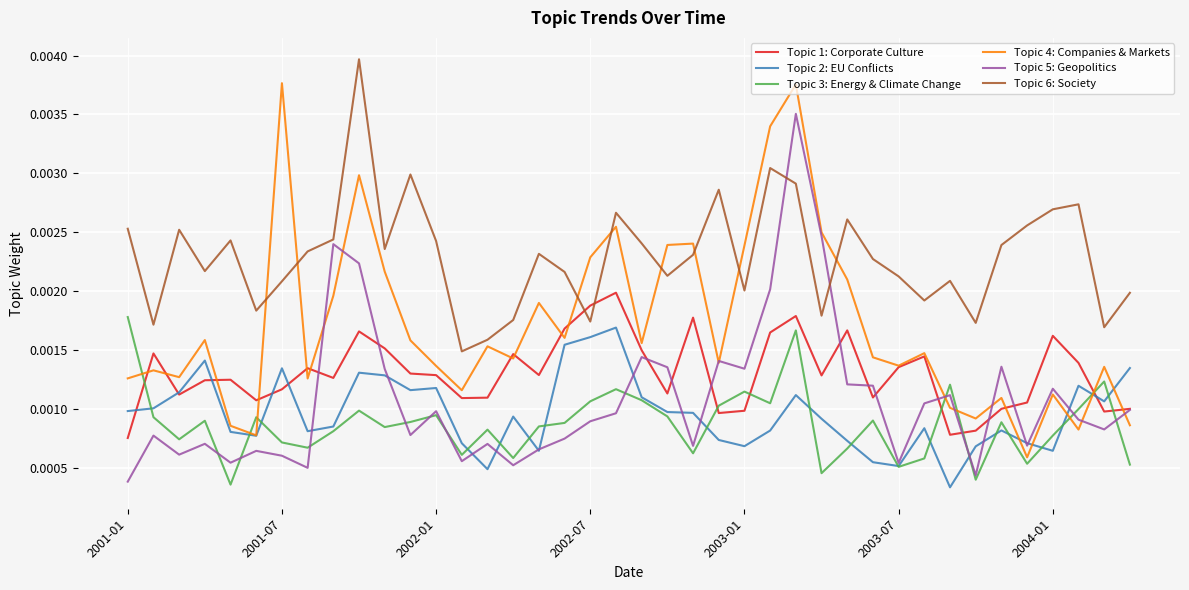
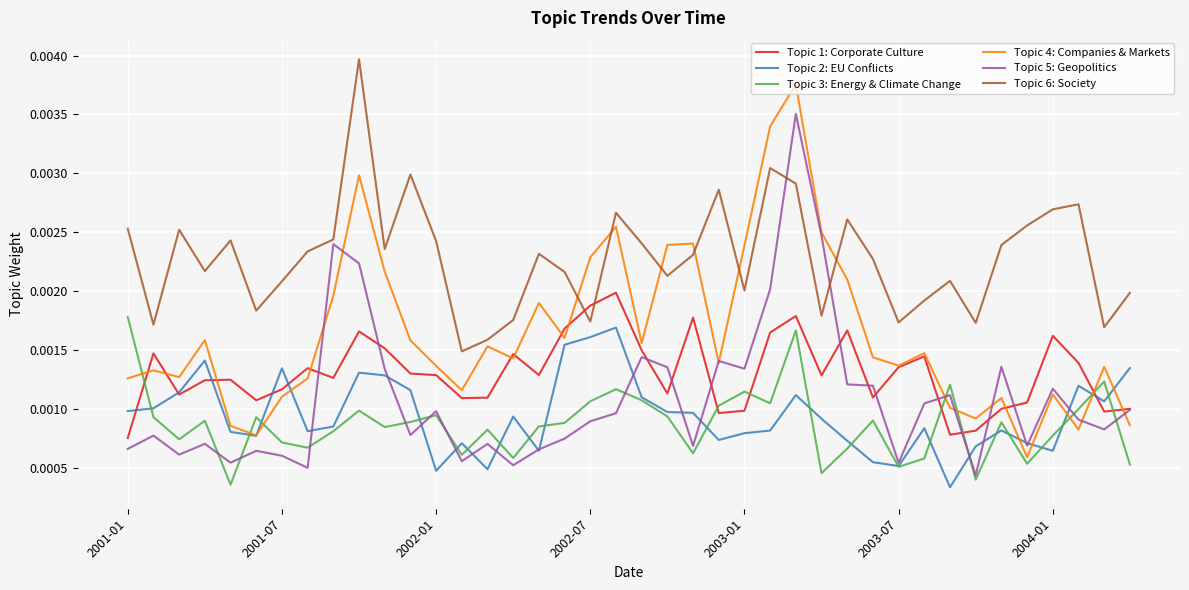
  {
    "Topic 1: Corporate Culture": {
      "2001-01": 0.00075,
      "2001-07": 0.00117,
      "2002-01": 0.00129,
      "2002-07": 0.00188,
      "2003-01": 0.00098,
      "2004-01": 0.00162
    },
    "Topic 2: EU Conflicts": {
      "2001-01": 0.00098,
      "2001-07": 0.00134,
-     "2002-01": 0.00118,
+     "2002-01": 0.00047,
      "2002-07": 0.00161,
-     "2003-01": 0.00068,
+     "2003-01": 0.00079,
      "2004-01": 0.00064
    },
    "Topic 3: Energy & Climate Change": {
      "2001-01": 0.00178,
      "2001-07": 0.00071,
      "2002-01": 0.00095,
      "2002-07": 0.00106,
      "2003-01": 0.00115,
      "2004-01": 0.00077
    },
    "Topic 4: Companies & Markets": {
      "2001-01": 0.00126,
-     "2001-07": 0.00376,
+     "2001-07": 0.00110,
      "2002-01": 0.00136,
      "2002-07": 0.00229,
      "2003-01": 0.00239,
      "2004-01": 0.00112
    },
    "Topic 5: Geopolitics": {
-     "2001-01": 0.00038,
+     "2001-01": 0.00066,
      "2001-07": 0.00060,
      "2002-01": 0.00098,
      "2002-07": 0.00089,
      "2003-01": 0.00134,
      "2003-07": 0.00054,
      "2004-01": 0.00117
    },
    "Topic 6: Society": {
      "2001-01": 0.00253,
      "2001-07": 0.00208,
      "2002-01": 0.00242,
      "2002-07": 0.00174,
      "2003-01": 0.00200,
-     "2003-07": 0.00212,
+     "2003-07": 0.00173,
      "2004-01": 0.00269
    }
  }
